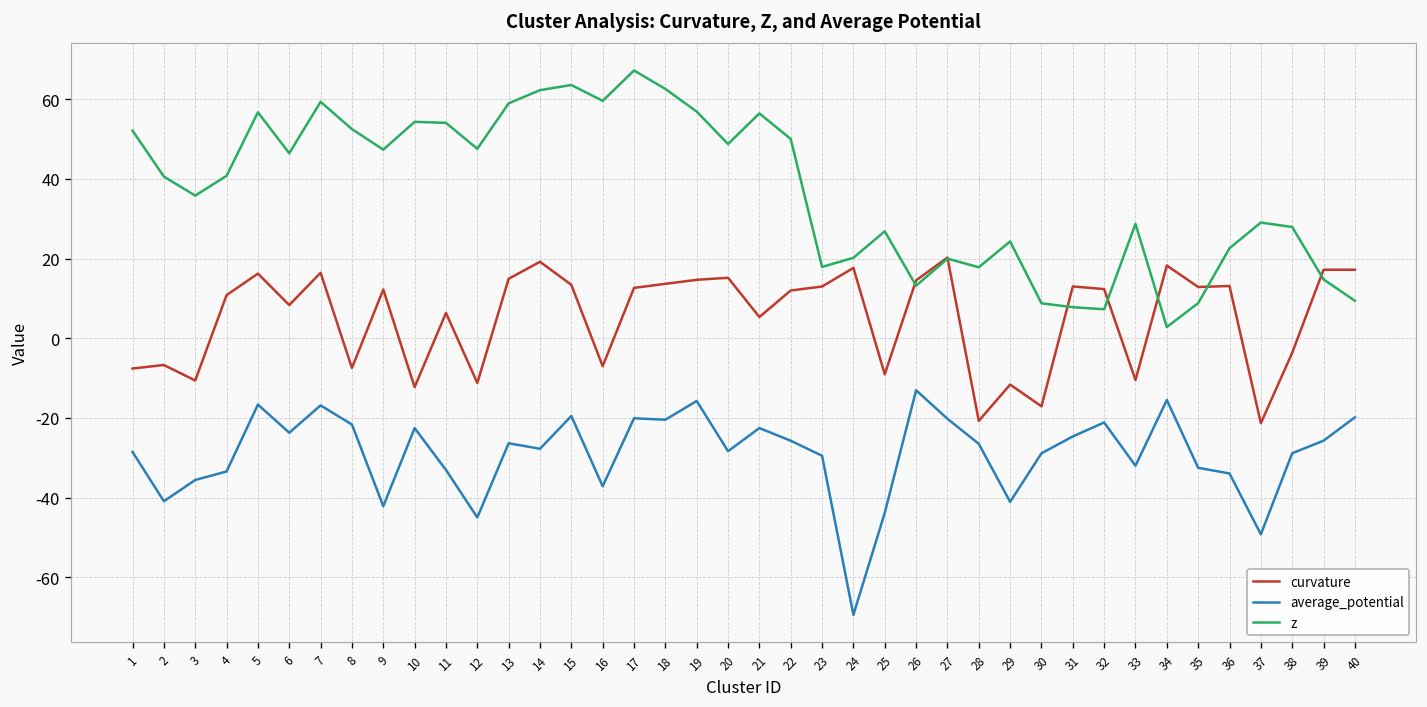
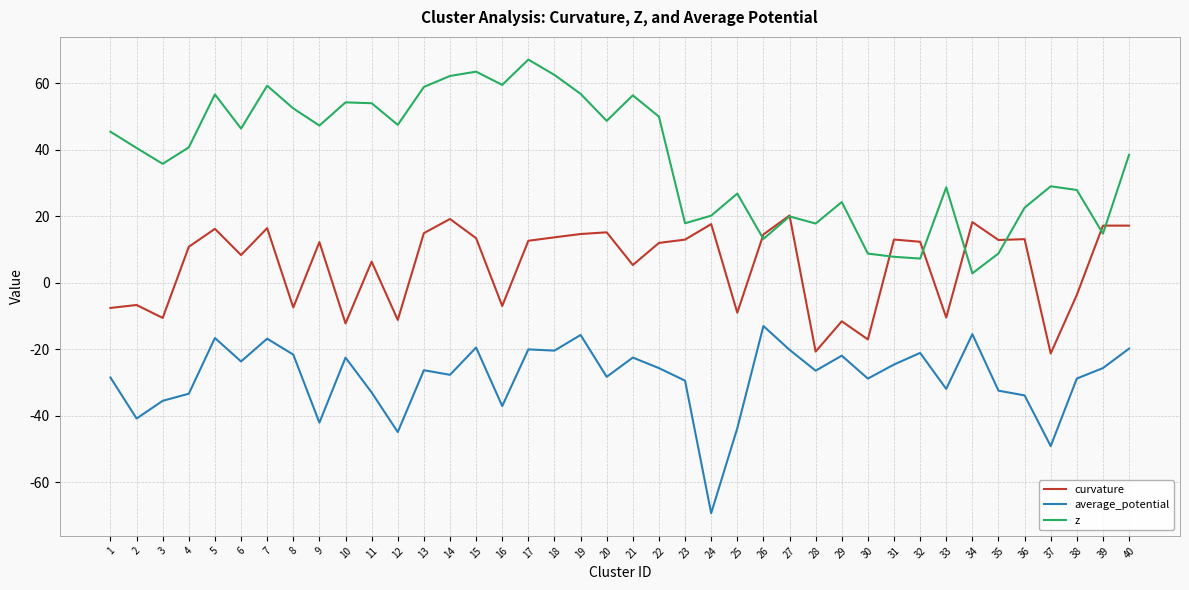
  {
    "curvature": {
      "1": -8,
      "2": -7,
      "3": -11,
      "4": 11,
      "5": 16,
      "6": 8,
      "7": 16,
      "8": -7,
      "9": 12,
      "10": -12,
      "11": 6,
      "12": -11,
      "13": 15,
      "14": 19,
      "15": 13,
      "16": -7,
      "17": 13,
      "18": 14,
      "19": 15,
      "20": 15,
      "21": 5,
      "22": 12,
      "23": 13,
      "24": 18,
      "25": -9,
      "26": 15,
      "28": -21,
      "29": -12,
      "30": -17,
      "31": 13,
      "32": 12,
      "33": -10,
      "34": 18,
      "35": 13,
      "36": 13,
      "37": -21,
      "38": -4,
      "39": 17,
      "40": 17
    },
    "average_potential": {
      "1": -29,
      "2": -41,
      "3": -36,
      "4": -33,
      "5": -17,
      "6": -24,
      "7": -17,
      "8": -22,
      "9": -42,
      "10": -23,
      "11": -33,
      "12": -45,
      "13": -26,
      "14": -28,
      "15": -20,
      "16": -37,
      "17": -20,
      "18": -20,
      "19": -16,
      "20": -28,
      "21": -23,
      "22": -26,
      "23": -29,
      "24": -69,
      "25": -44,
      "26": -13,
      "27": -20,
      "28": -26,
-     "29": -41,
+     "29": -22,
      "30": -29,
      "31": -25,
      "32": -21,
      "33": -32,
      "34": -15,
      "35": -32,
      "36": -34,
      "37": -49,
      "38": -29,
      "39": -26,
      "40": -20
    },
    "z": {
-     "1": 52,
+     "1": 45,
      "2": 41,
      "3": 36,
      "4": 41,
      "5": 57,
      "6": 46,
      "7": 59,
      "8": 52,
      "9": 47,
      "10": 54,
      "11": 54,
      "12": 48,
      "13": 59,
      "14": 62,
      "15": 64,
      "16": 60,
      "17": 67,
      "18": 63,
      "19": 57,
      "20": 49,
      "21": 56,
      "22": 50,
      "23": 18,
      "24": 20,
      "25": 27,
      "26": 13,
      "28": 18,
      "29": 24,
      "30": 9,
      "31": 8,
      "32": 7,
      "33": 29,
      "34": 3,
      "35": 9,
      "36": 23,
      "37": 29,
      "38": 28,
      "39": 15,
-     "40": 9
+     "40": 39
    }
  }
